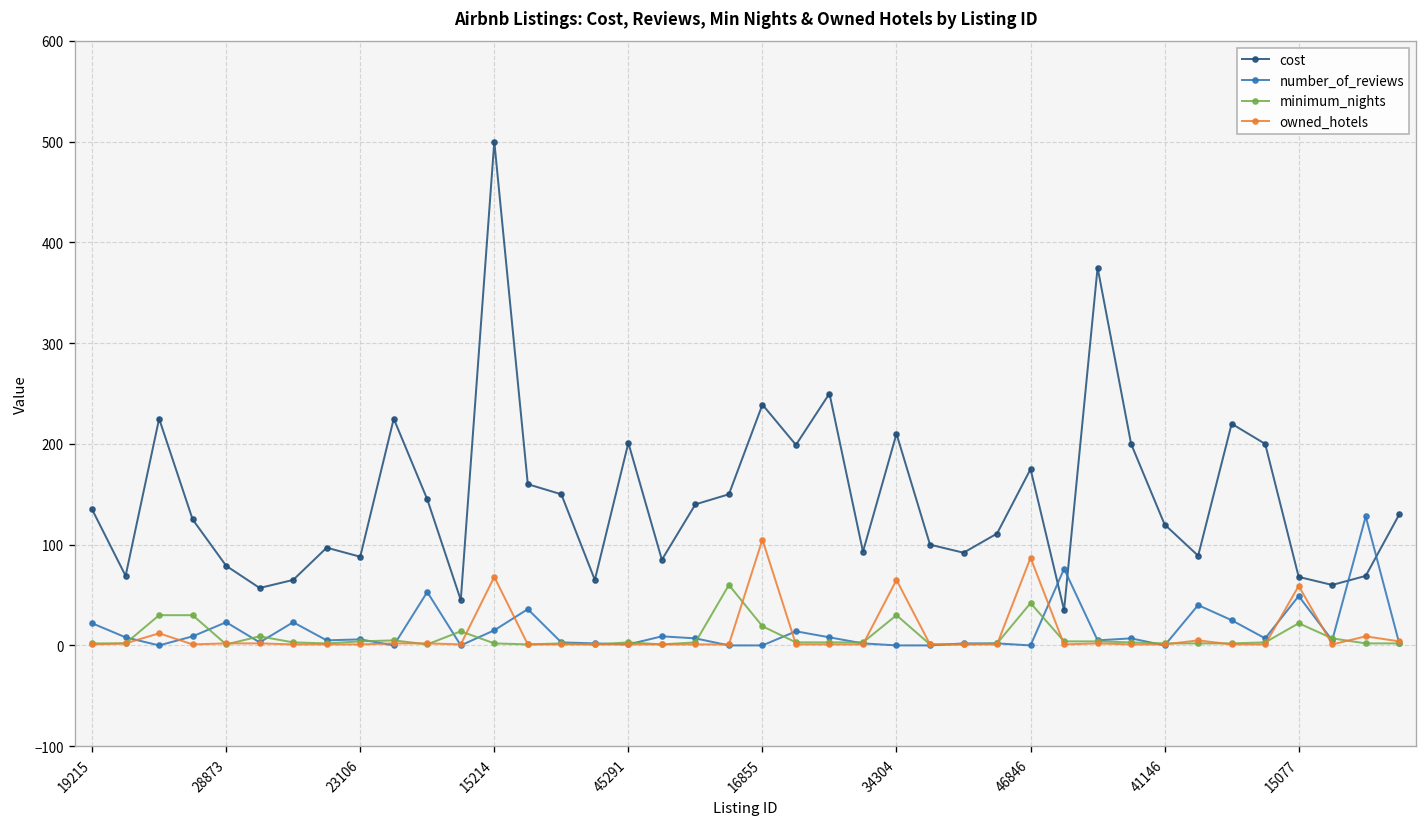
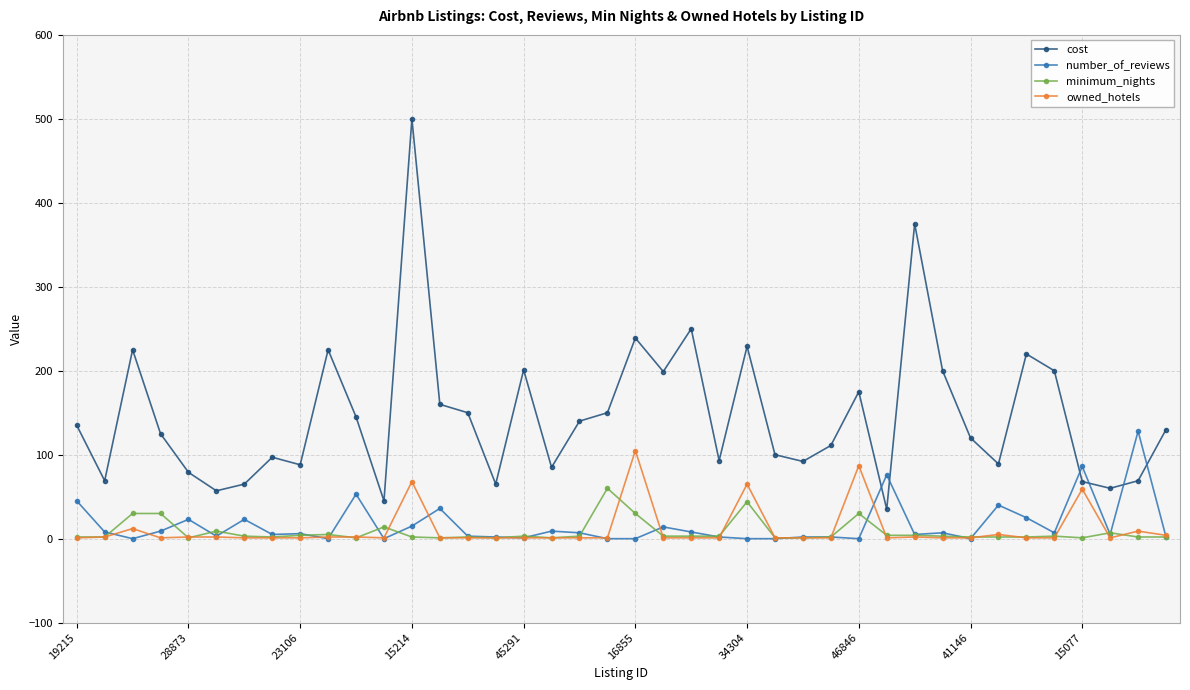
  {
    "cost": {
      "19215": 140,
      "28873": 80,
      "23106": 90,
      "15214": 500,
      "45291": 200,
      "16855": 240,
-     "34304": 210,
+     "34304": 230,
      "46846": 180,
      "41146": 120,
      "15077": 70
    },
    "number_of_reviews": {
-     "19215": 20,
+     "19215": 50,
      "28873": 20,
      "15214": 20,
      "16855": 0,
      "34304": 0,
      "46846": 0,
-     "15077": 50
+     "15077": 90
    },
    "minimum_nights": {
      "15214": 0,
-     "16855": 20,
-     "34304": 30,
-     "46846": 40,
-     "15077": 20
+     "16855": 30,
+     "34304": 40,
+     "46846": 30,
+     "15077": 0
    },
    "owned_hotels": {
      "15214": 70,
      "16855": 110,
      "34304": 70,
      "46846": 90,
      "15077": 60
    }
  }
